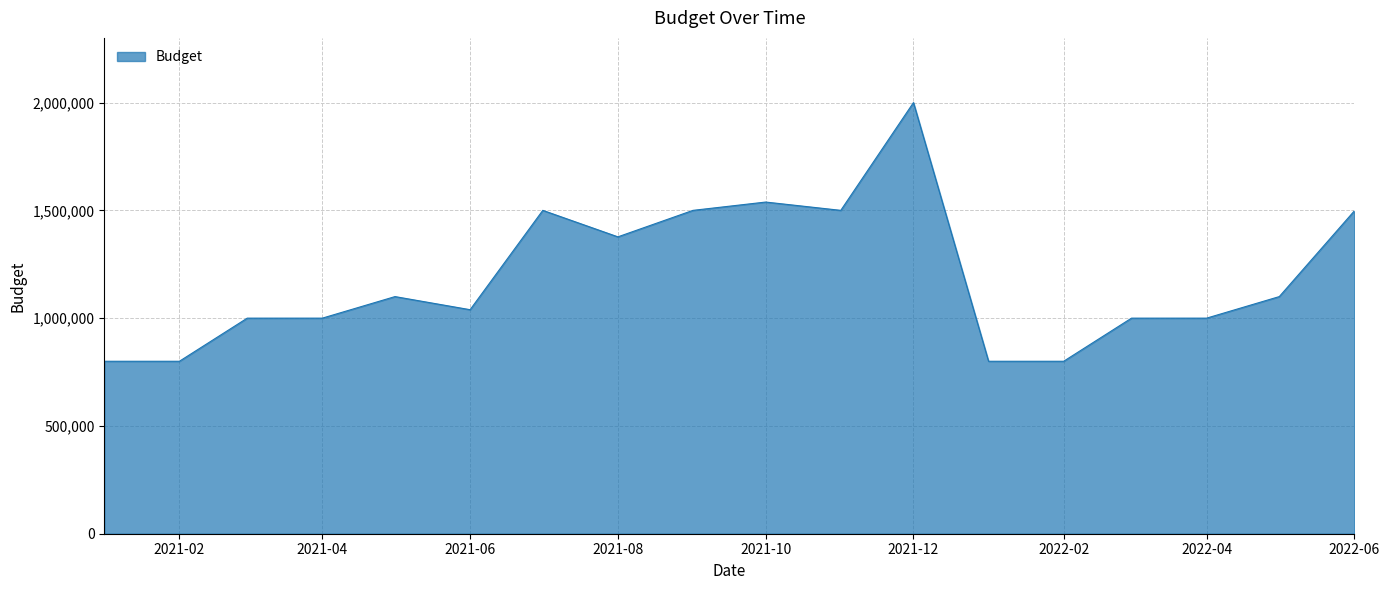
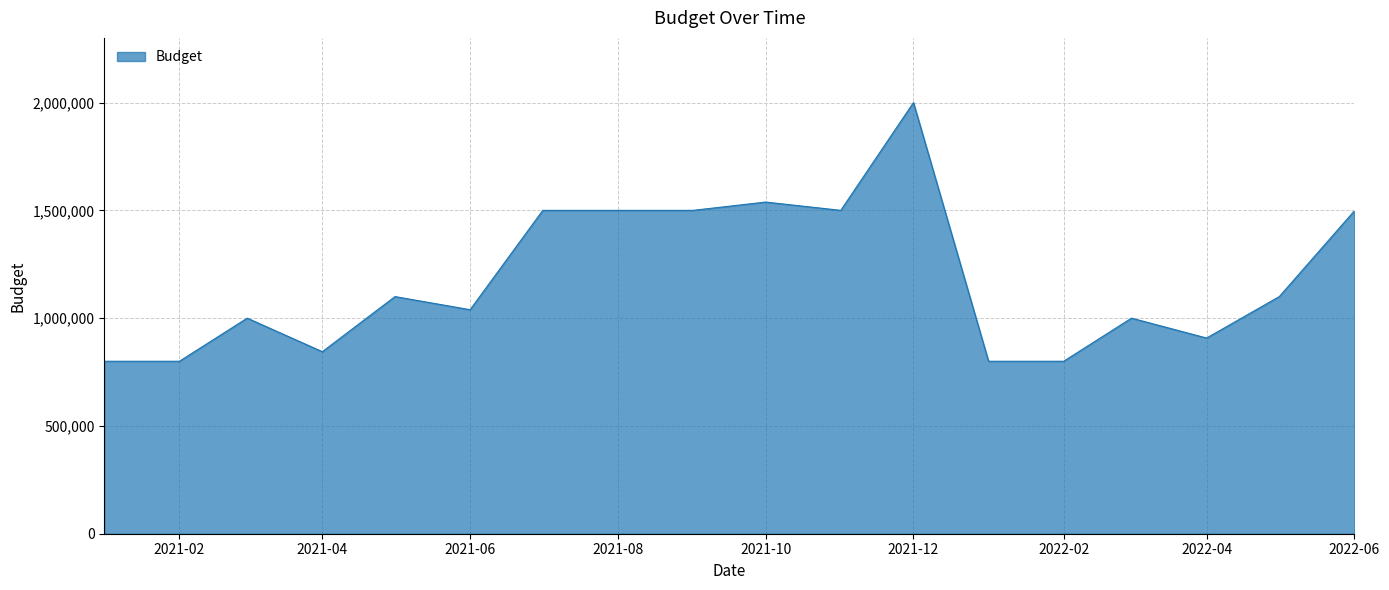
  {
    "2021-02": "800,000",
-   "2021-04": "1,000,000",
+   "2021-04": "840,000",
    "2021-06": "1,040,000",
-   "2021-08": "1,380,000",
+   "2021-08": "1,500,000",
    "2021-10": "1,540,000",
    "2021-12": "2,000,000",
    "2022-02": "800,000",
-   "2022-04": "1,000,000",
+   "2022-04": "910,000",
    "2022-06": "1,500,000"
  }
